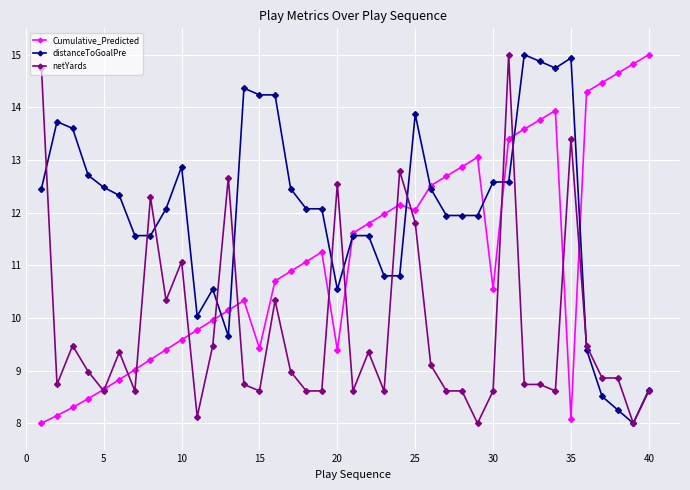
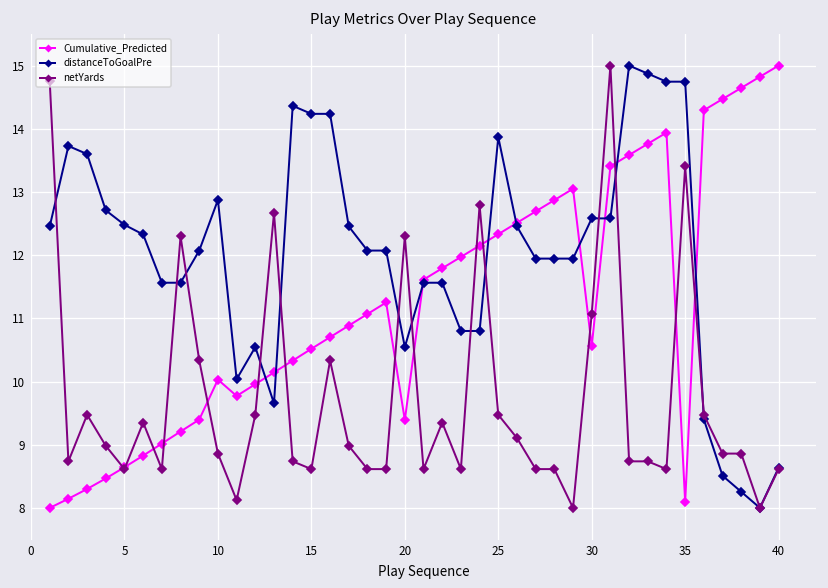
  {
    "Cumulative_Predicted": {
-     "10": 9.6,
-     "15": 9.4,
+     "10": 10.0,
+     "15": 10.5,
      "20": 9.4,
-     "25": 12.0,
+     "25": 12.3,
      "30": 10.6,
      "35": 8.1,
      "40": 15.0
    },
    "distanceToGoalPre": {
      "5": 12.5,
      "10": 12.9,
      "15": 14.2,
      "20": 10.5,
      "25": 13.9,
      "30": 12.6,
-     "35": 14.9
+     "35": 14.7
    },
    "netYards": {
-     "10": 11.1,
+     "10": 8.9,
      "15": 8.6,
-     "20": 12.5,
-     "25": 11.8,
-     "30": 8.6,
+     "20": 12.3,
+     "25": 9.5,
+     "30": 11.1,
      "35": 13.4
    }
  }
